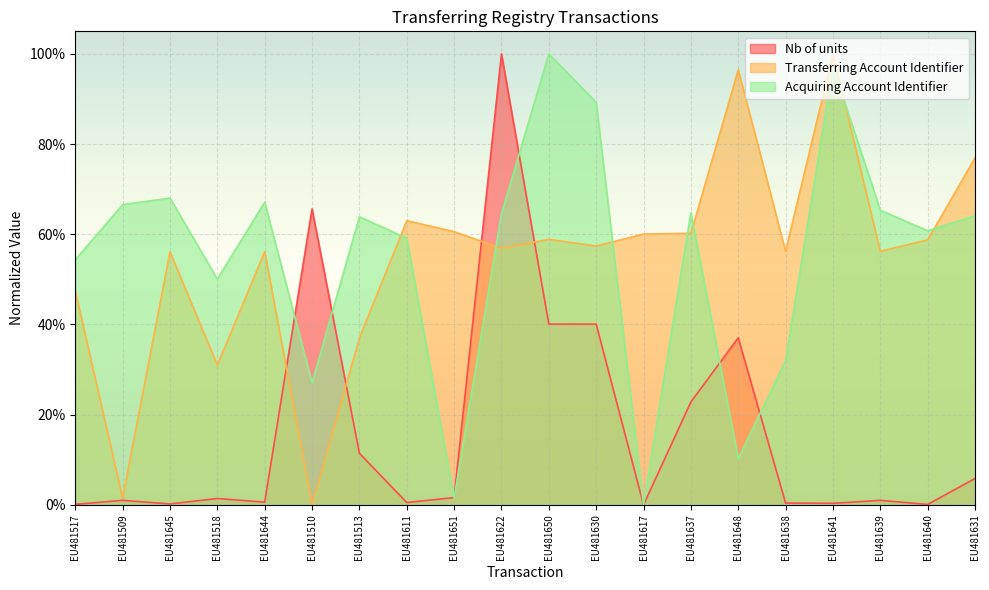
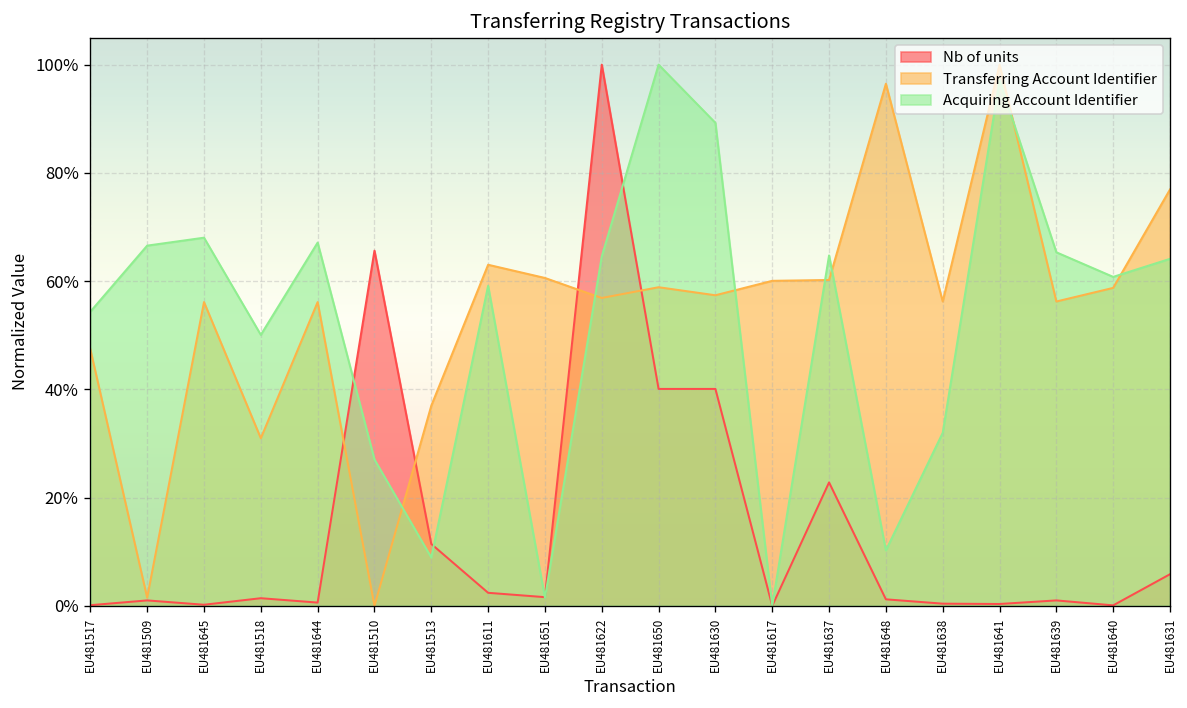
  {
    "Nb of units": {
      "EU481517": "0%",
      "EU481645": "0%",
      "EU481518": "1%",
      "EU481644": "1%",
      "EU481510": "66%",
      "EU481513": "11%",
-     "EU481611": "1%",
+     "EU481611": "2%",
      "EU481622": "100%",
      "EU481650": "40%",
      "EU481630": "40%",
      "EU481637": "23%",
-     "EU481648": "37%",
+     "EU481648": "1%",
      "EU481638": "0%",
      "EU481641": "0%",
      "EU481639": "1%",
      "EU481640": "0%",
      "EU481631": "6%"
    },
    "Transferring Account Identifier": {
      "EU481517": "47%",
      "EU481645": "56%",
      "EU481518": "31%",
      "EU481644": "56%",
      "EU481510": "0%",
      "EU481513": "37%",
      "EU481611": "63%",
      "EU481651": "61%",
      "EU481622": "57%",
      "EU481650": "59%",
      "EU481630": "57%",
      "EU481617": "60%",
      "EU481637": "60%",
      "EU481648": "96%",
      "EU481638": "56%",
      "EU481639": "56%",
      "EU481640": "59%",
      "EU481631": "77%"
    },
    "Acquiring Account Identifier": {
      "EU481517": "54%",
      "EU481509": "67%",
      "EU481645": "68%",
      "EU481518": "50%",
      "EU481644": "67%",
      "EU481510": "27%",
-     "EU481513": "64%",
+     "EU481513": "9%",
      "EU481611": "59%",
      "EU481622": "65%",
      "EU481650": "100%",
      "EU481630": "89%",
      "EU481637": "65%",
      "EU481648": "10%",
      "EU481638": "32%",
      "EU481639": "65%",
      "EU481640": "61%",
      "EU481631": "64%"
    }
  }
